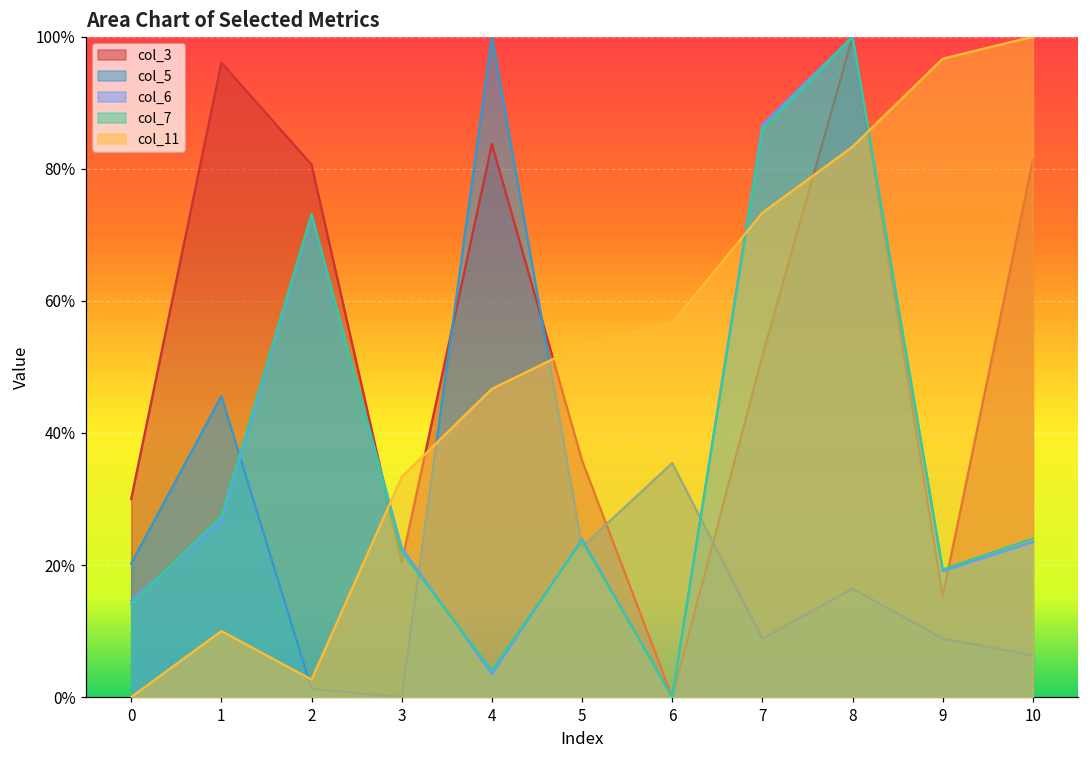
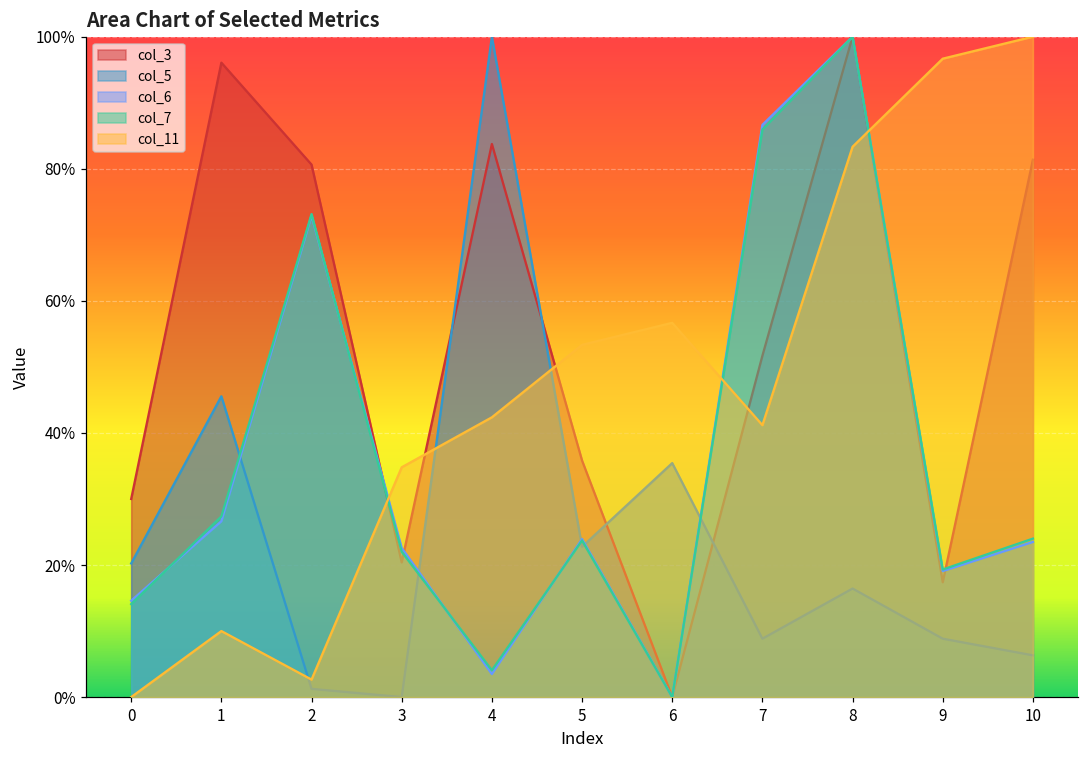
  {
    "col_3": {
      "0": "30%",
      "1": "96%",
      "2": "81%",
      "3": "20%",
      "4": "84%",
      "5": "36%",
      "7": "52%",
-     "9": "15%",
+     "9": "17%",
      "10": "81%"
    },
    "col_11": {
      "0": "0%",
      "1": "10%",
      "2": "3%",
-     "3": "33%",
-     "4": "47%",
+     "3": "35%",
+     "4": "42%",
      "5": "53%",
      "6": "57%",
-     "7": "73%",
+     "7": "41%",
      "8": "83%",
      "9": "97%",
      "10": "100%"
    }
  }
